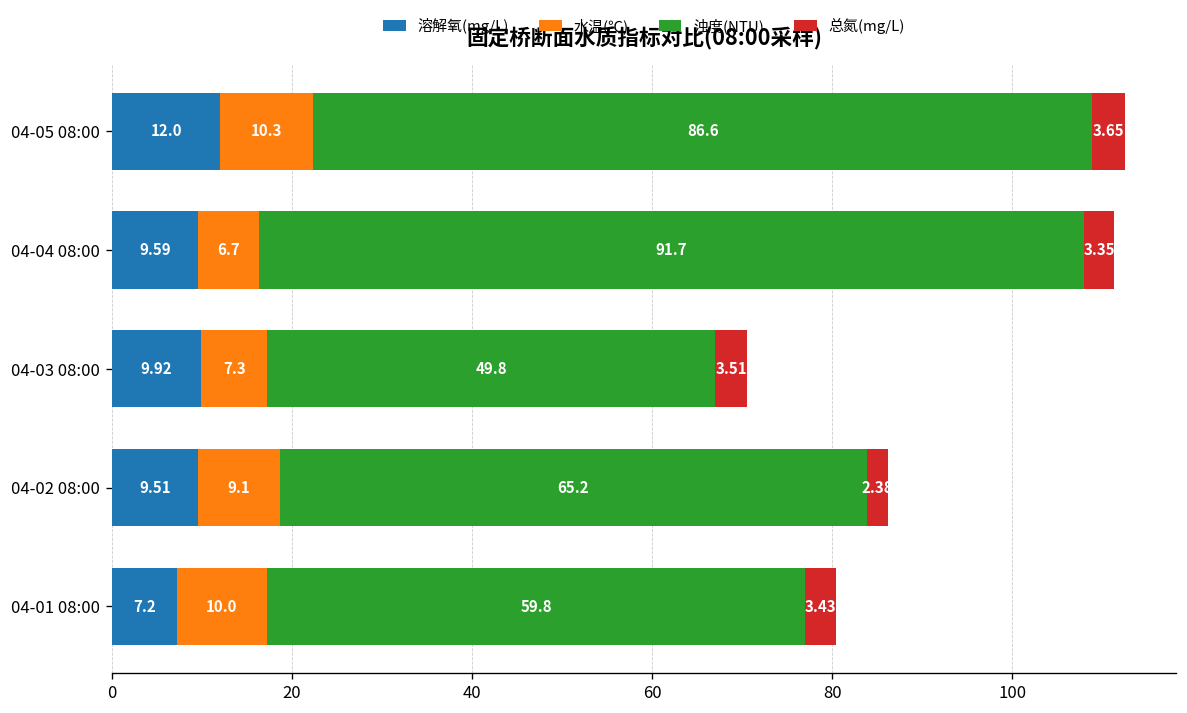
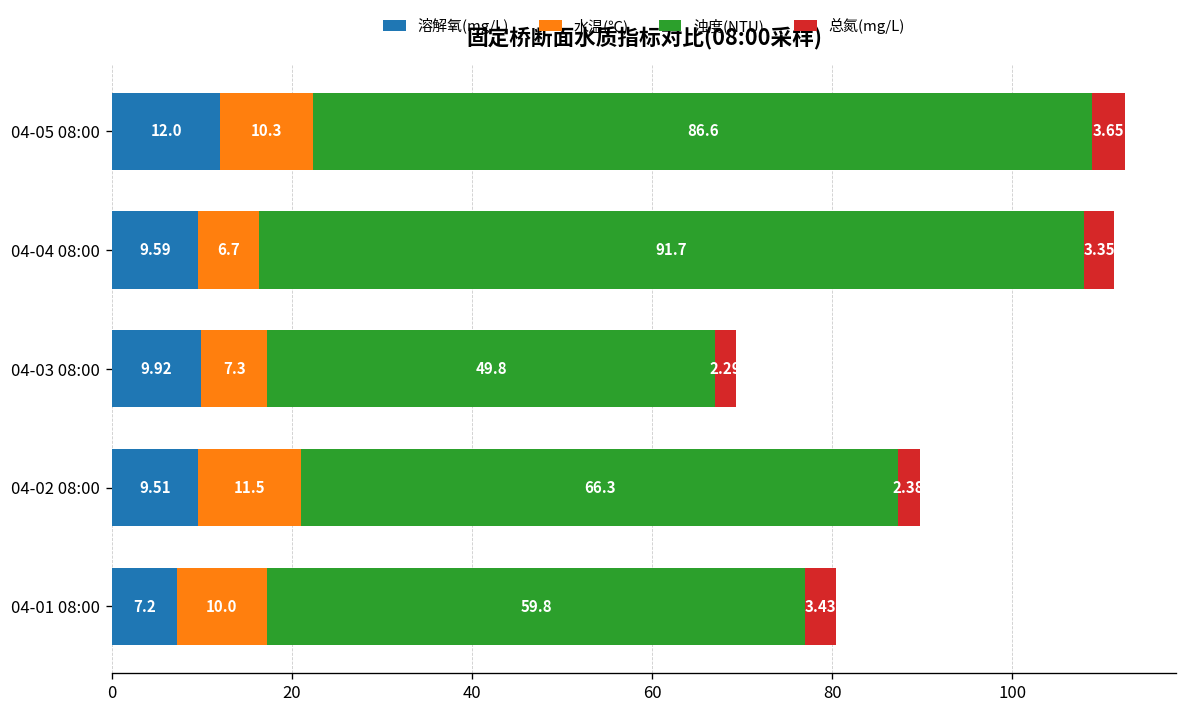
  {
    "溶解氧(mg/L)": {
      "04-05 08:00": 12.0,
      "04-04 08:00": 9.59,
      "04-03 08:00": 9.92,
      "04-02 08:00": 9.51,
      "04-01 08:00": 7.2
    },
    "水温(℃)": {
      "04-05 08:00": 10.3,
      "04-04 08:00": 6.7,
      "04-03 08:00": 7.3,
-     "04-02 08:00": 9.1,
+     "04-02 08:00": 11.5,
      "04-01 08:00": 10.0
    },
    "浊度(NTU)": {
      "04-05 08:00": 86.6,
      "04-04 08:00": 91.7,
      "04-03 08:00": 49.8,
-     "04-02 08:00": 65.2,
+     "04-02 08:00": 66.3,
      "04-01 08:00": 59.8
    },
    "总氮(mg/L)": {
      "04-05 08:00": 3.65,
      "04-04 08:00": 3.35,
-     "04-03 08:00": 3.51,
+     "04-03 08:00": 2.29,
      "04-02 08:00": 2.38,
      "04-01 08:00": 3.43
    }
  }
